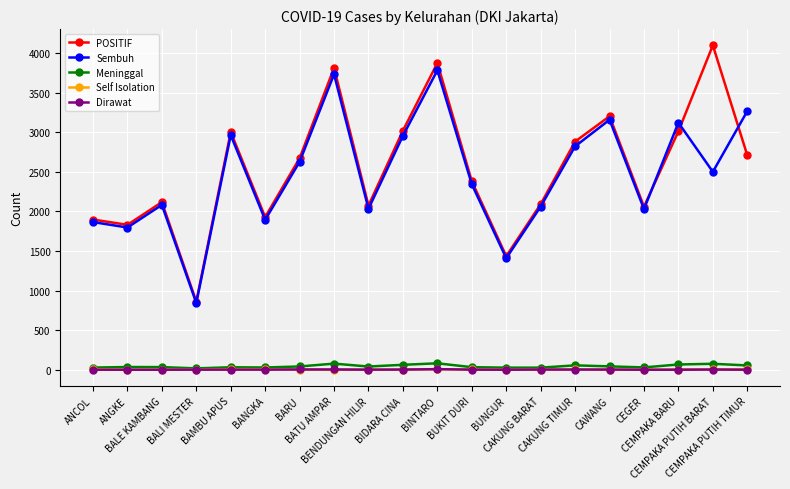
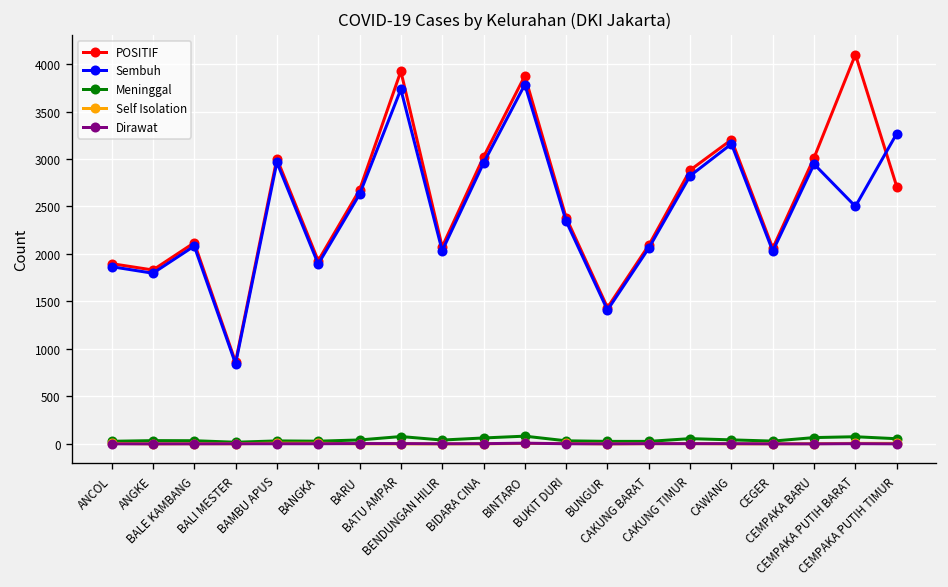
  {
    "POSITIF": {
      "ANCOL": 1900,
      "ANGKE": 1800,
      "BALE KAMBANG": 2100,
      "BAMBU APUS": 3000,
      "BANGKA": 1900,
      "BARU": 2700,
-     "BATU AMPAR": 3800,
+     "BATU AMPAR": 3900,
      "BENDUNGAN HILIR": 2100,
      "BIDARA CINA": 3000,
      "BINTARO": 3900,
      "BUKIT DURI": 2400,
      "CAKUNG TIMUR": 2900,
      "CAWANG": 3200,
      "CEMPAKA BARU": 3000,
      "CEMPAKA PUTIH BARAT": 4100,
      "CEMPAKA PUTIH TIMUR": 2700
    },
    "Sembuh": {
      "ANCOL": 1900,
      "ANGKE": 1800,
      "BALE KAMBANG": 2100,
      "BAMBU APUS": 3000,
      "BANGKA": 1900,
      "BARU": 2600,
      "BATU AMPAR": 3700,
      "BENDUNGAN HILIR": 2000,
      "BIDARA CINA": 3000,
      "BINTARO": 3800,
      "BUKIT DURI": 2300,
      "CAKUNG TIMUR": 2800,
      "CAWANG": 3200,
-     "CEMPAKA BARU": 3100,
+     "CEMPAKA BARU": 2900,
      "CEMPAKA PUTIH BARAT": 2500,
      "CEMPAKA PUTIH TIMUR": 3300
    },
    "Meninggal": {
      "ANGKE": 0,
      "BARU": 0,
      "BATU AMPAR": 100,
      "BENDUNGAN HILIR": 0,
      "BIDARA CINA": 100,
      "BINTARO": 100,
      "CAKUNG TIMUR": 100,
      "CAWANG": 0,
      "CEMPAKA BARU": 100,
      "CEMPAKA PUTIH BARAT": 100,
      "CEMPAKA PUTIH TIMUR": 100
    }
  }
